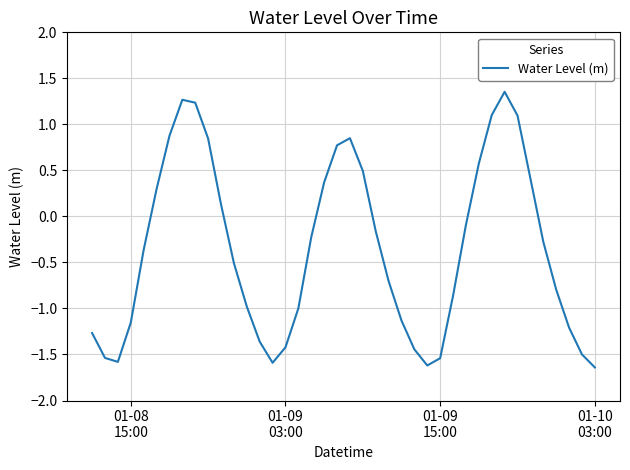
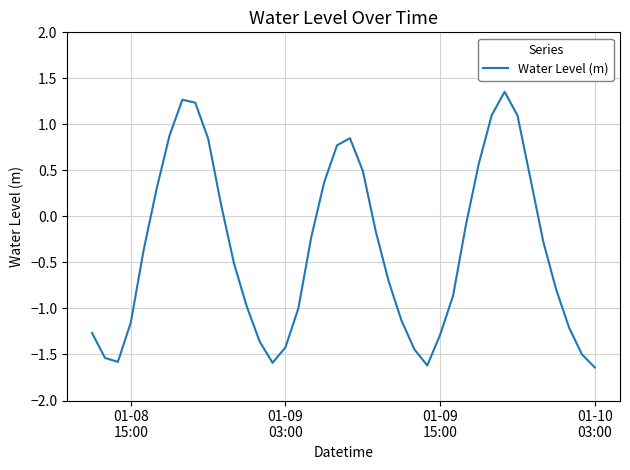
  {
    "01-08 15:00": -1.2,
    "01-09 03:00": -1.4,
-   "01-09 15:00": -1.5,
+   "01-09 15:00": -1.3,
    "01-10 03:00": -1.6
  }
